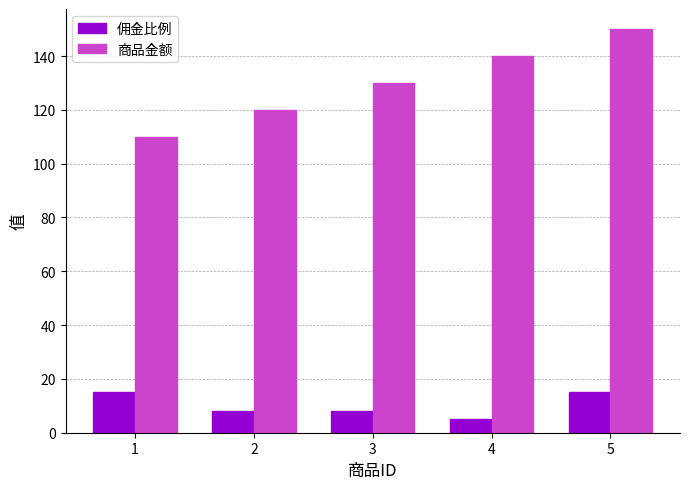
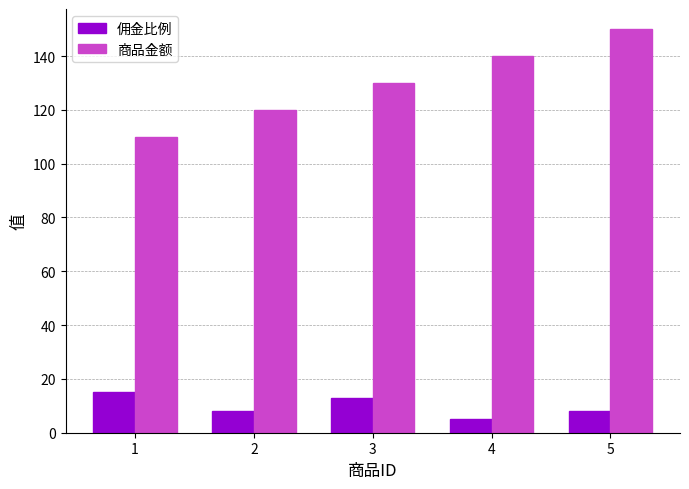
  {
    "佣金比例": {
      "1": 15,
      "2": 8,
-     "3": 8,
+     "3": 13,
      "4": 5,
-     "5": 15
+     "5": 8
    },
    "商品金额": {
      "1": 110,
      "2": 120,
      "3": 130,
      "4": 140,
      "5": 150
    }
  }
